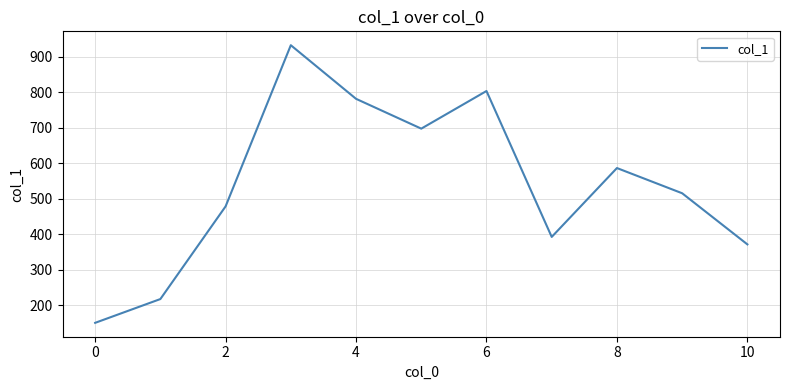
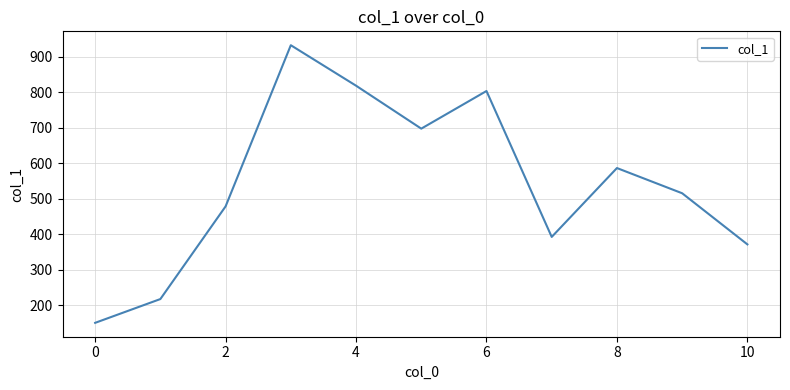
  {
    "0": 150,
    "2": 480,
-   "4": 780,
+   "4": 820,
    "6": 800,
    "8": 590,
    "10": 370
  }
